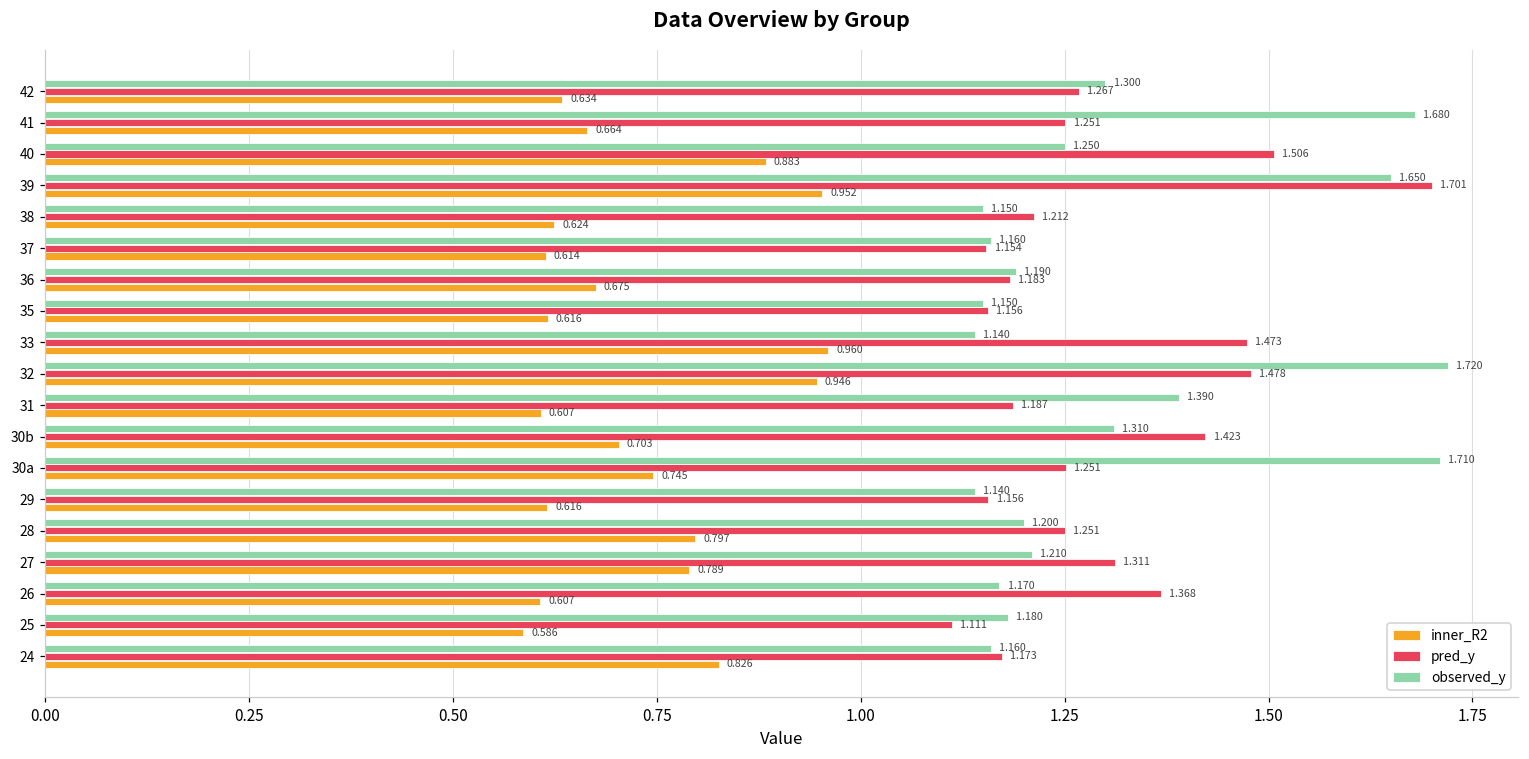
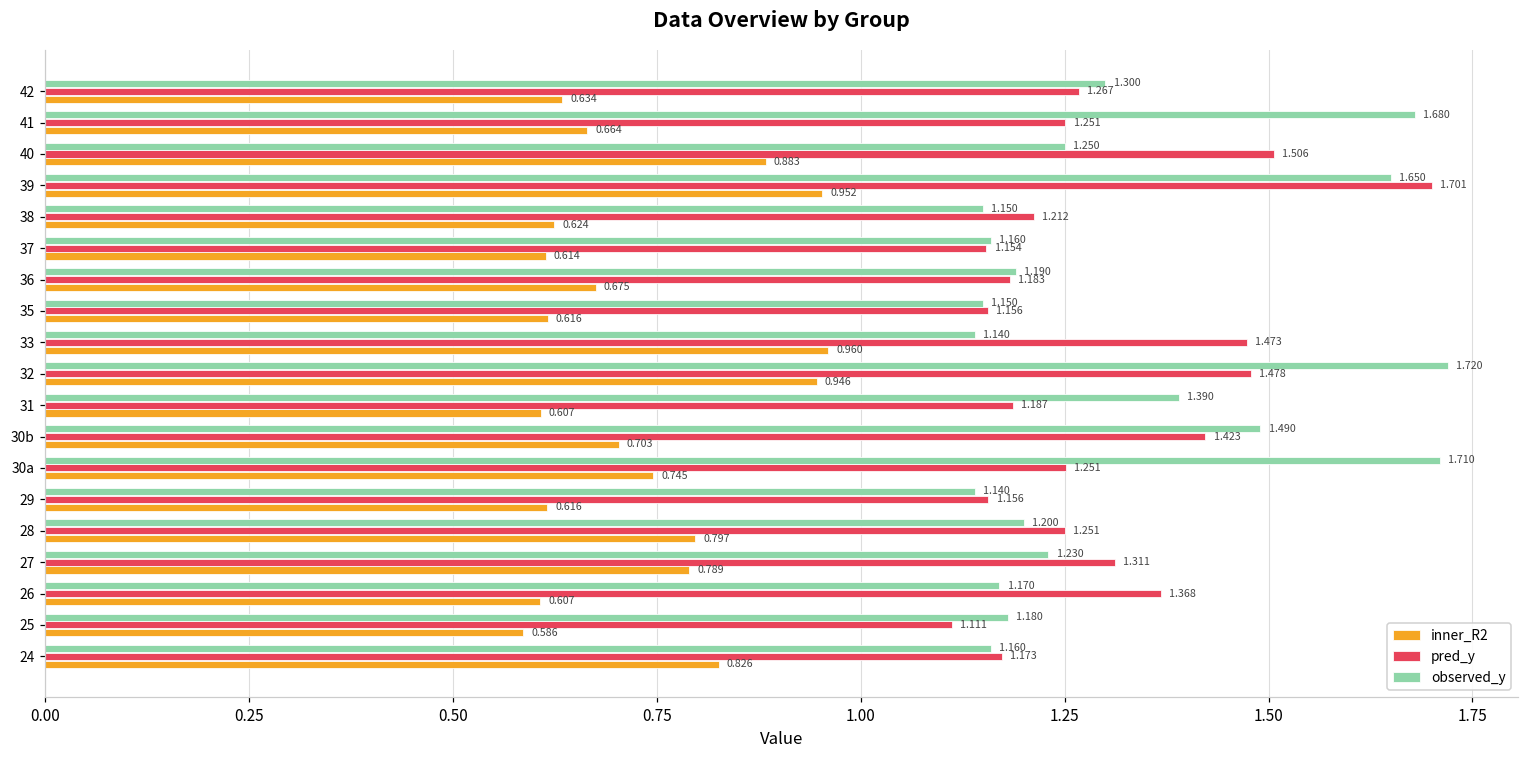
  {
    "inner_R2": {
      "42": 0.634,
      "41": 0.664,
      "40": 0.883,
      "39": 0.952,
      "38": 0.624,
      "37": 0.614,
      "36": 0.675,
      "35": 0.616,
      "33": 0.960,
      "32": 0.946,
      "31": 0.607,
      "30b": 0.703,
      "30a": 0.745,
      "29": 0.616,
      "28": 0.797,
      "27": 0.789,
      "26": 0.607,
      "25": 0.586,
      "24": 0.826
    },
    "pred_y": {
      "42": 1.267,
      "41": 1.251,
      "40": 1.506,
      "39": 1.701,
      "38": 1.212,
      "33": 1.473,
      "32": 1.478,
      "31": 1.187,
      "30b": 1.423,
      "30a": 1.251,
      "29": 1.156,
      "28": 1.251,
      "27": 1.311,
      "26": 1.368,
      "25": 1.111
    },
    "observed_y": {
      "42": 1.300,
      "41": 1.680,
      "40": 1.250,
      "39": 1.650,
      "38": 1.150,
      "33": 1.140,
      "32": 1.720,
      "31": 1.390,
-     "30b": 1.310,
+     "30b": 1.490,
      "30a": 1.710,
      "29": 1.140,
      "28": 1.200,
-     "27": 1.210,
+     "27": 1.230,
      "26": 1.170,
      "25": 1.180
    }
  }
